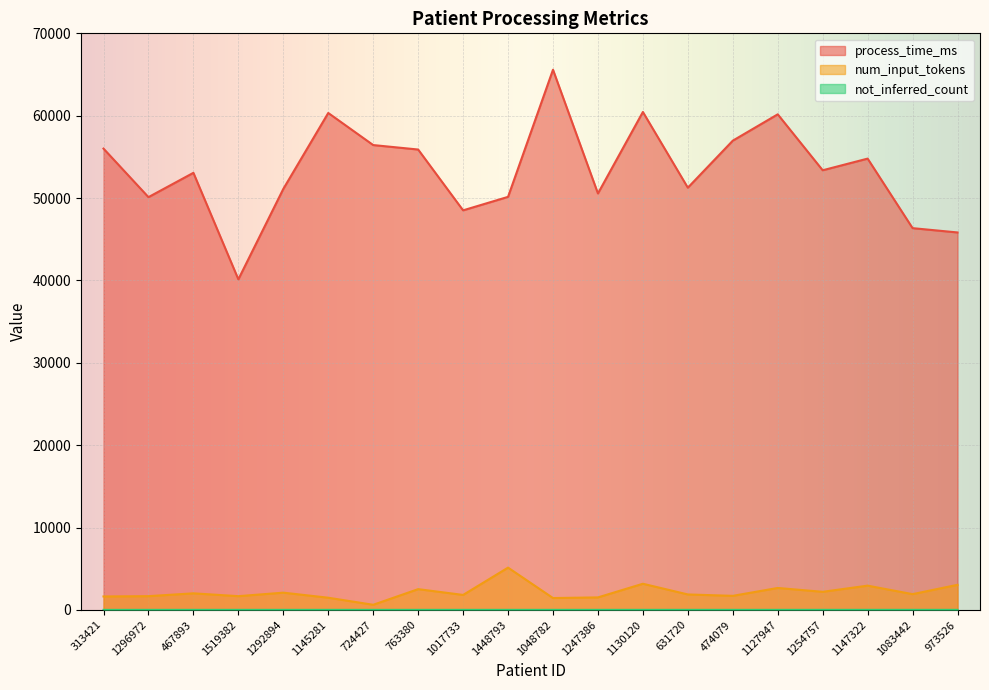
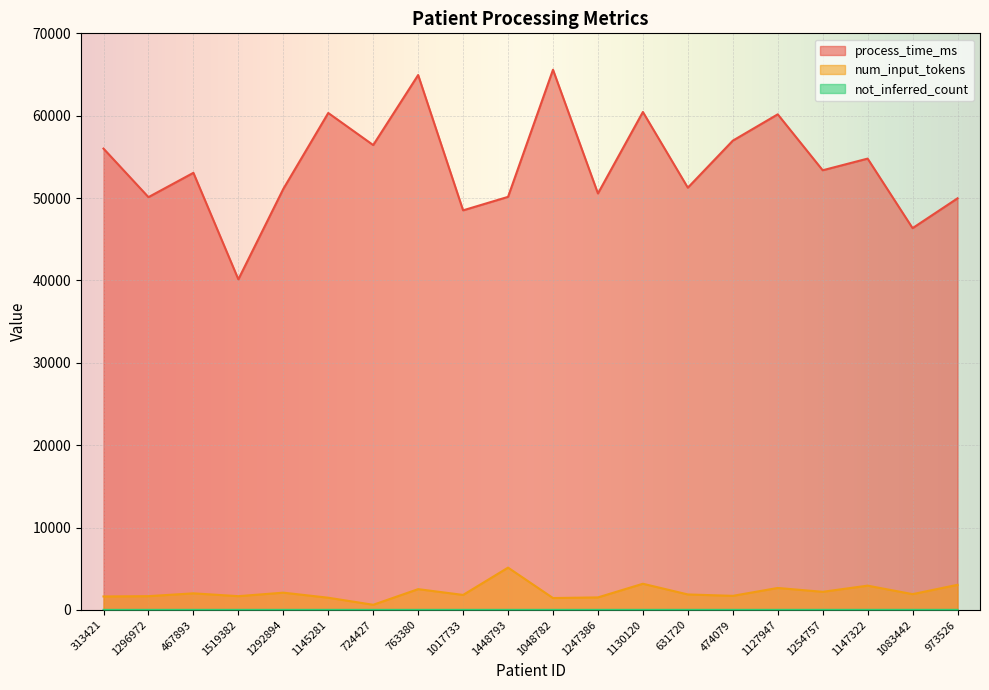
  {
    "process_time_ms": {
      "313421": 56000,
      "1296972": 50000,
      "467893": 53000,
      "1519382": 40000,
      "1292894": 51000,
      "1145281": 60000,
      "724427": 56000,
-     "763380": 56000,
+     "763380": 65000,
      "1017733": 49000,
      "1448793": 50000,
      "1048782": 66000,
      "1247386": 51000,
      "1130120": 60000,
      "631720": 51000,
      "474079": 57000,
      "1127947": 60000,
      "1254757": 53000,
      "1147322": 55000,
      "1083442": 46000,
-     "973526": 46000
+     "973526": 50000
    },
    "num_input_tokens": {
      "313421": 2000,
      "1296972": 2000,
      "467893": 2000,
      "1519382": 2000,
      "1292894": 2000,
      "1145281": 1000,
      "724427": 1000,
      "763380": 3000,
      "1017733": 2000,
      "1448793": 5000,
      "1048782": 1000,
      "1247386": 2000,
      "1130120": 3000,
      "631720": 2000,
      "474079": 2000,
      "1127947": 3000,
      "1254757": 2000,
      "1147322": 3000,
      "1083442": 2000,
      "973526": 3000
    },
    "not_inferred_count": {
      "313421": 0,
      "1296972": 0,
      "467893": 0,
      "1519382": 0,
      "1292894": 0,
      "1145281": 0,
      "724427": 0,
      "763380": 0,
      "1017733": 0,
      "1448793": 0,
      "1048782": 0,
      "1247386": 0,
      "1130120": 0,
      "631720": 0,
      "474079": 0,
      "1127947": 0,
      "1254757": 0,
      "1147322": 0,
      "1083442": 0,
      "973526": 0
    }
  }
